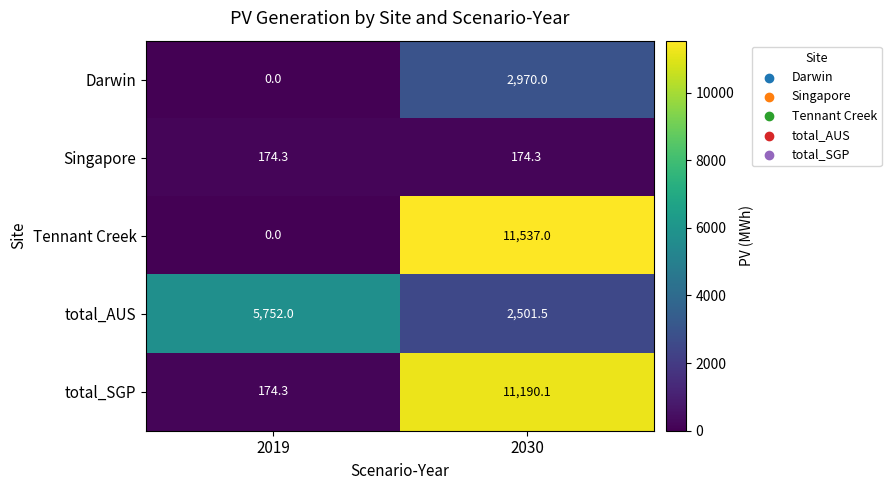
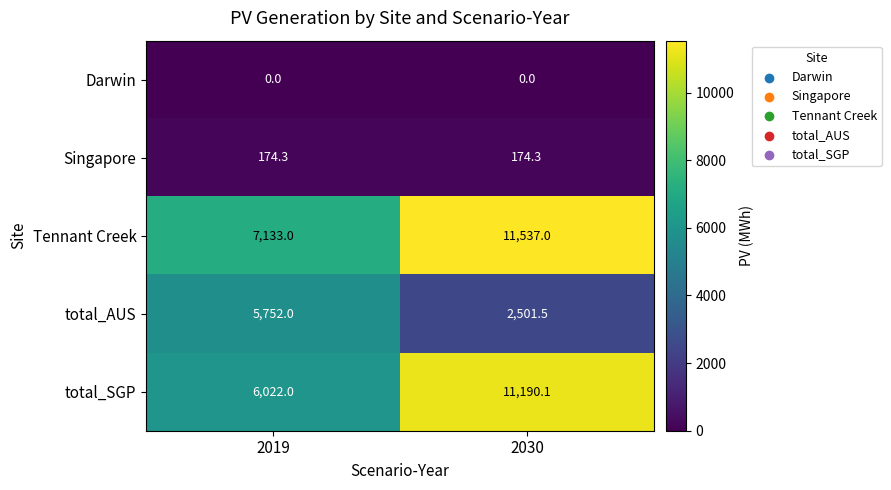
  {
    "Darwin": {
      "2019": "0.0",
-     "2030": "2,970.0"
+     "2030": "0.0"
    },
    "Singapore": {
      "2019": "174.3",
      "2030": "174.3"
    },
    "Tennant Creek": {
-     "2019": "0.0",
+     "2019": "7,133.0",
      "2030": "11,537.0"
    },
    "total_AUS": {
      "2019": "5,752.0",
      "2030": "2,501.5"
    },
    "total_SGP": {
-     "2019": "174.3",
+     "2019": "6,022.0",
      "2030": "11,190.1"
    }
  }
